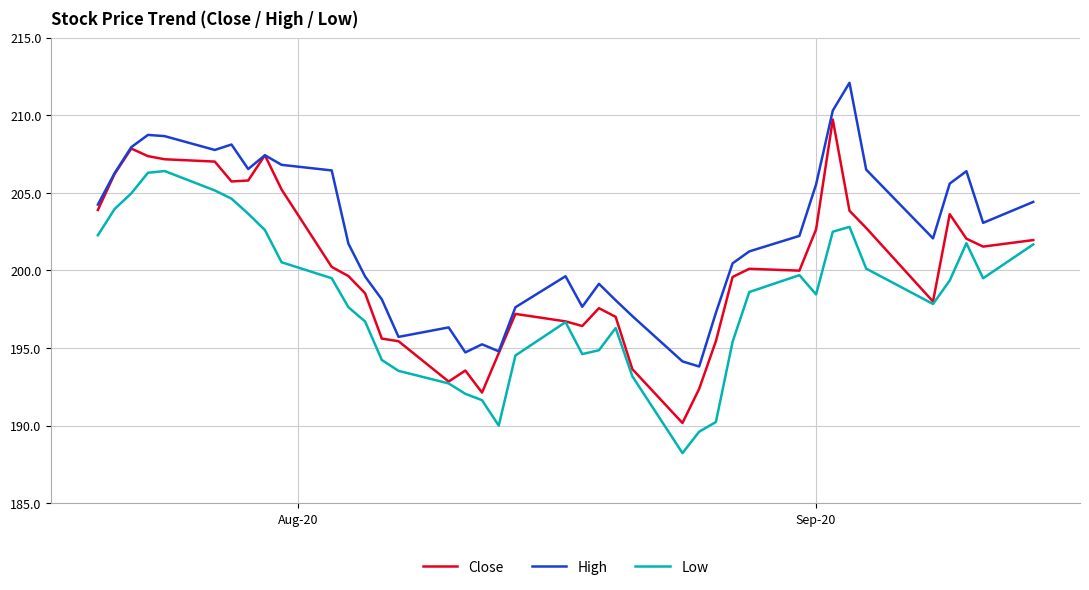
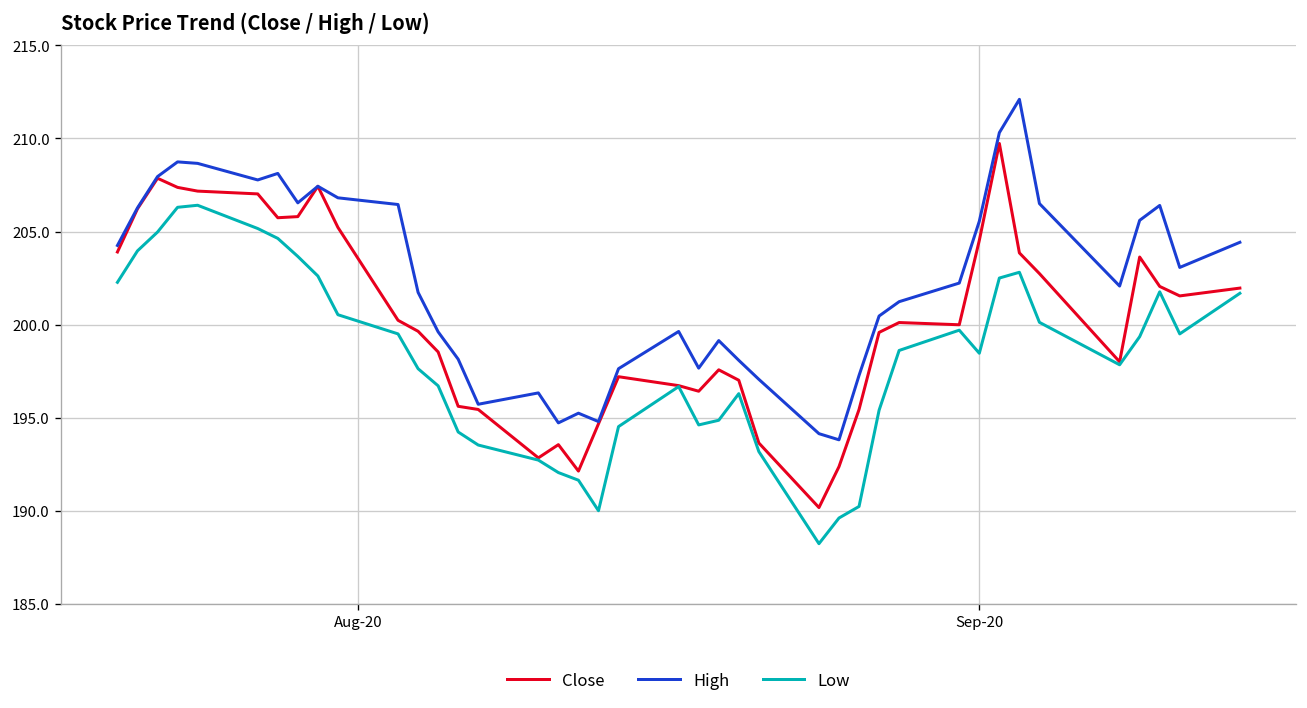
  {
    "Close": {
-     "Sep-20": 202.6
+     "Sep-20": 204.5
    },
    "High": {
      "Sep-20": 205.6
    },
    "Low": {
      "Sep-20": 198.5
    }
  }
